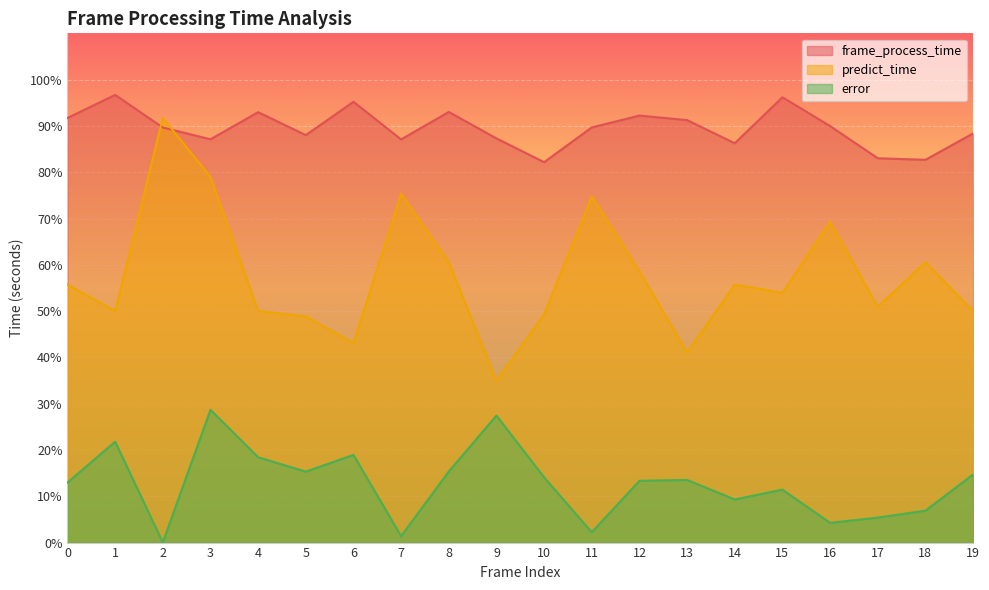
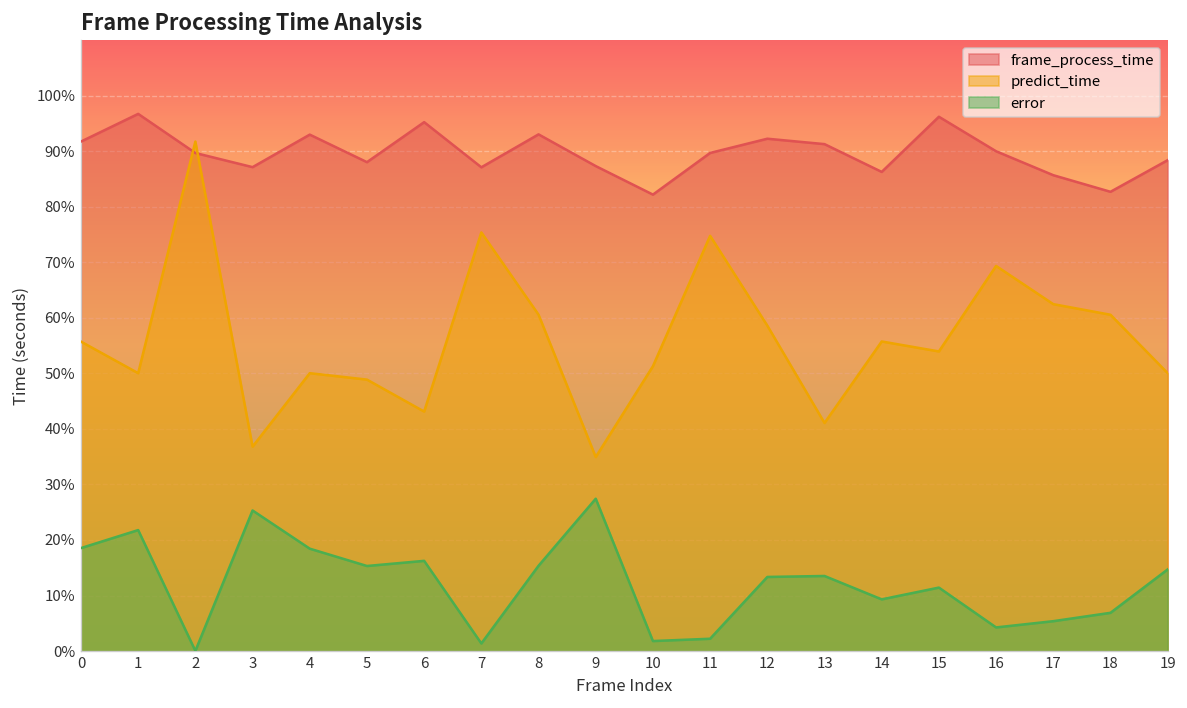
  {
    "frame_process_time": {
      "0": "92%",
      "1": "97%",
      "2": "90%",
      "3": "87%",
      "4": "93%",
      "5": "88%",
      "6": "95%",
      "7": "87%",
      "8": "93%",
      "9": "87%",
      "10": "82%",
      "11": "90%",
      "12": "92%",
      "13": "91%",
      "14": "86%",
      "15": "96%",
      "16": "90%",
-     "17": "83%",
+     "17": "86%",
      "18": "83%",
      "19": "88%"
    },
    "predict_time": {
      "0": "56%",
      "1": "50%",
      "2": "92%",
-     "3": "79%",
+     "3": "37%",
      "4": "50%",
      "5": "49%",
      "6": "43%",
      "7": "75%",
      "8": "61%",
      "9": "35%",
-     "10": "49%",
+     "10": "51%",
      "11": "75%",
      "12": "59%",
      "13": "41%",
      "14": "56%",
      "15": "54%",
      "16": "69%",
-     "17": "51%",
+     "17": "62%",
      "18": "61%",
      "19": "50%"
    },
    "error": {
-     "0": "13%",
+     "0": "19%",
      "1": "22%",
      "2": "0%",
-     "3": "29%",
+     "3": "25%",
      "4": "18%",
      "5": "15%",
-     "6": "19%",
+     "6": "16%",
      "7": "1%",
      "8": "15%",
      "9": "27%",
-     "10": "14%",
+     "10": "2%",
      "11": "2%",
      "12": "13%",
      "13": "14%",
      "14": "9%",
      "15": "11%",
      "16": "4%",
      "17": "5%",
      "18": "7%",
      "19": "15%"
    }
  }
